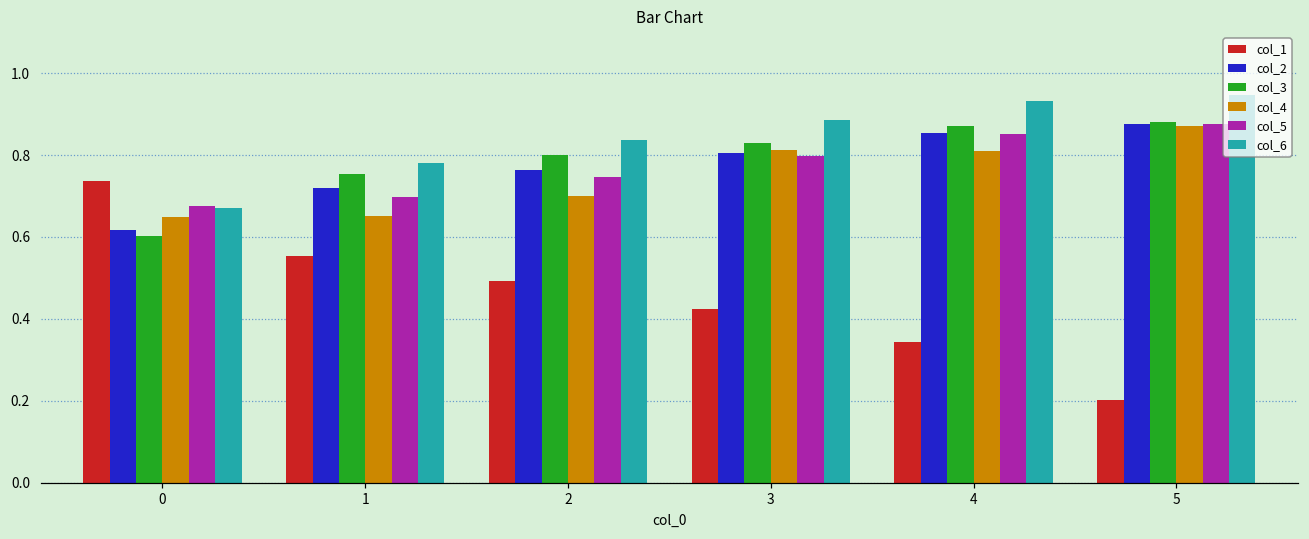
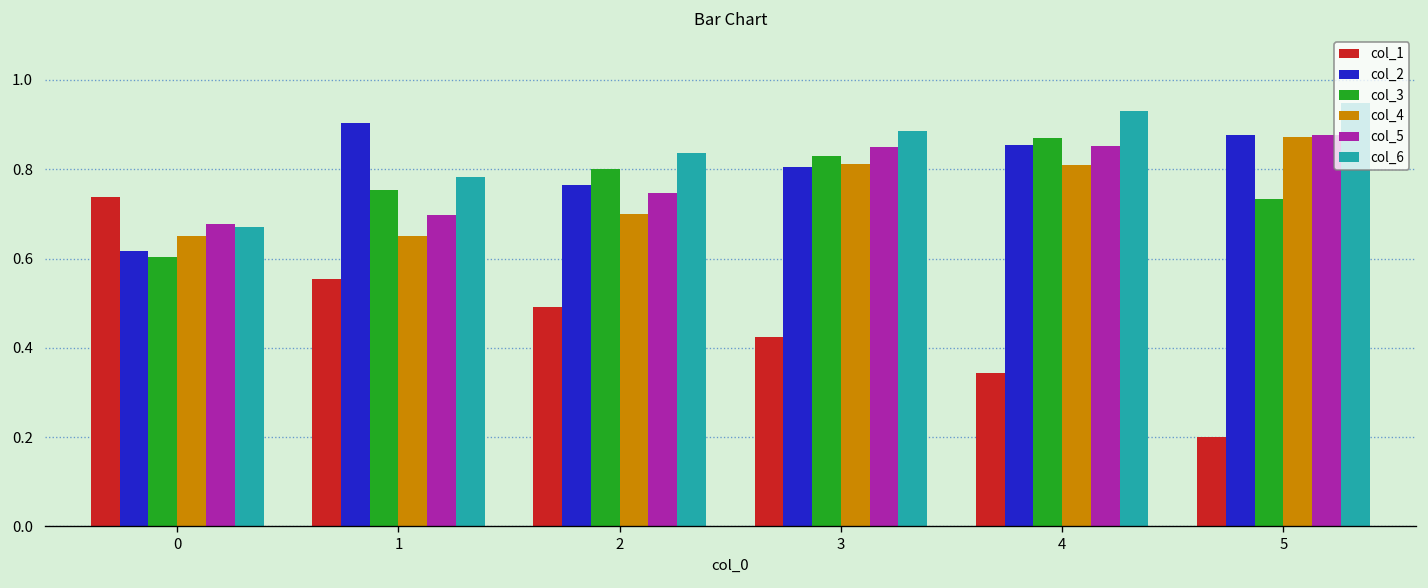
  {
    "col_1": {
      "0": 0.74,
      "1": 0.55,
      "2": 0.49,
      "3": 0.43,
      "4": 0.34,
      "5": 0.20
    },
    "col_2": {
      "0": 0.62,
-     "1": 0.72,
+     "1": 0.90,
      "2": 0.76,
      "3": 0.81,
      "4": 0.85,
      "5": 0.88
    },
    "col_3": {
      "0": 0.60,
      "1": 0.75,
      "2": 0.80,
      "3": 0.83,
      "4": 0.87,
-     "5": 0.88
+     "5": 0.73
    },
    "col_4": {
      "0": 0.65,
      "1": 0.65,
      "2": 0.70,
      "3": 0.81,
      "4": 0.81,
      "5": 0.87
    },
    "col_5": {
      "0": 0.68,
      "1": 0.70,
      "2": 0.75,
-     "3": 0.80,
+     "3": 0.85,
      "4": 0.85,
      "5": 0.88
    },
    "col_6": {
      "0": 0.67,
      "1": 0.78,
      "2": 0.84,
      "3": 0.89,
      "4": 0.93
    }
  }
